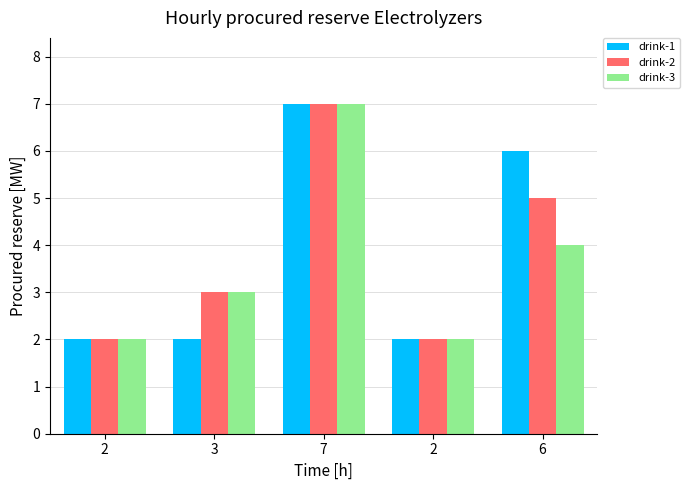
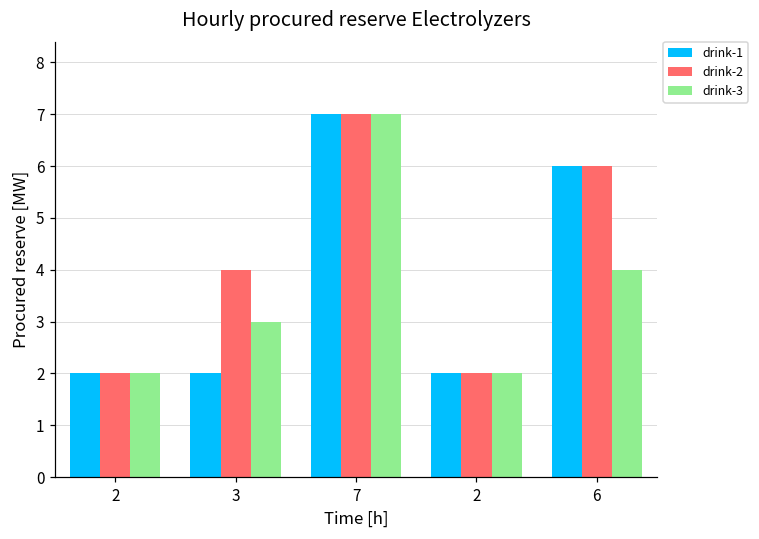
  {
    "drink-1": {
      "3": 2,
      "7": 7,
      "6": 6
    },
    "drink-2": {
-     "3": 3,
+     "3": 4,
      "7": 7,
-     "6": 5
+     "6": 6
    },
    "drink-3": {
      "3": 3,
      "7": 7,
      "6": 4
    }
  }
